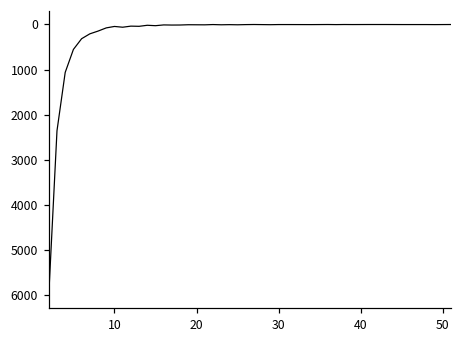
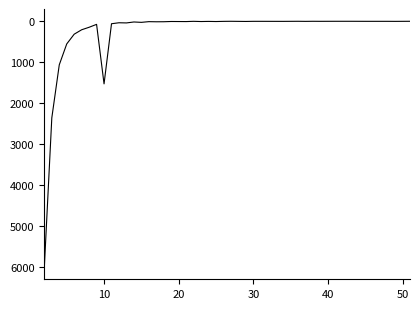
  {
-   "10": 0,
+   "10": 1500,
    "20": 0,
    "30": 0
  }
